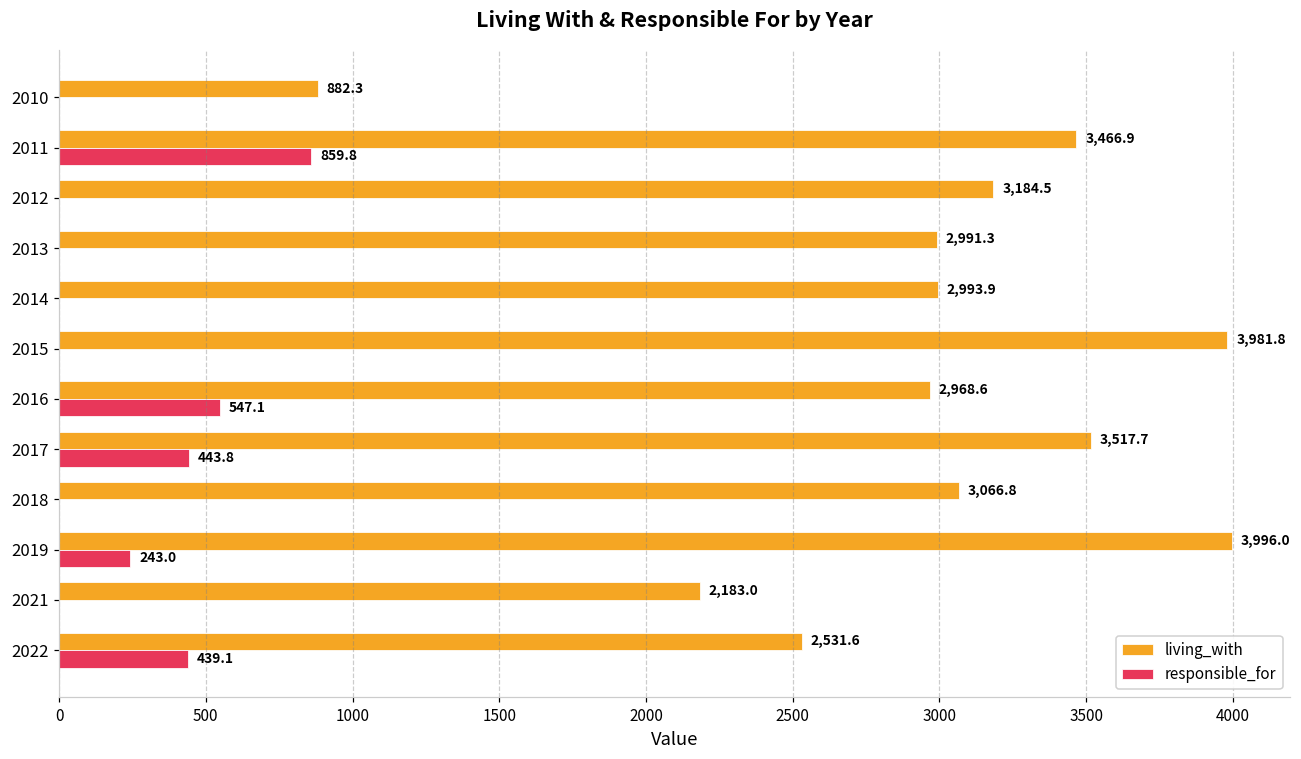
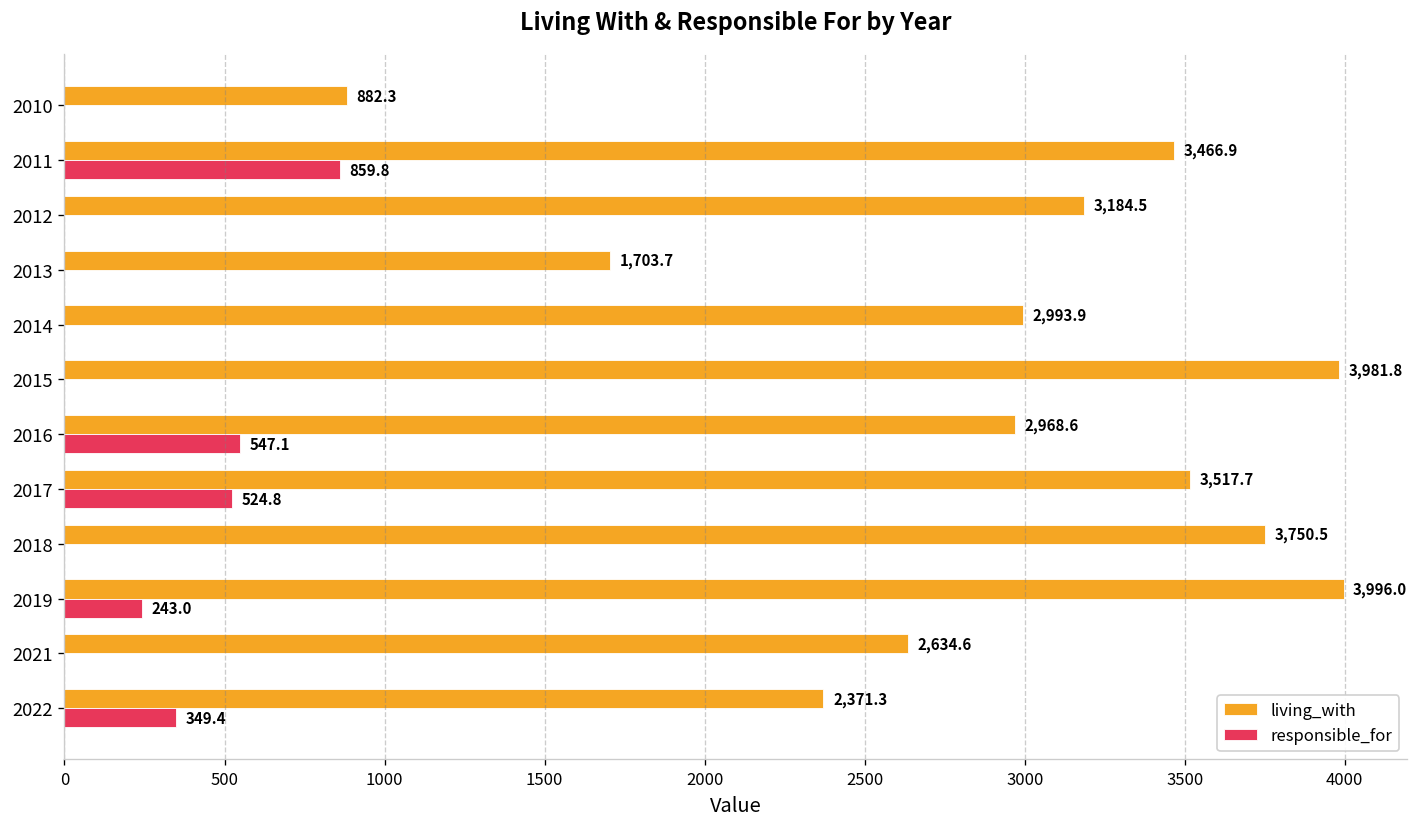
  {
    "living_with": {
      "2010": "882.3",
      "2011": "3,466.9",
      "2012": "3,184.5",
-     "2013": "2,991.3",
+     "2013": "1,703.7",
      "2014": "2,993.9",
      "2015": "3,981.8",
      "2016": "2,968.6",
      "2017": "3,517.7",
-     "2018": "3,066.8",
+     "2018": "3,750.5",
      "2019": "3,996.0",
-     "2021": "2,183.0",
-     "2022": "2,531.6"
+     "2021": "2,634.6",
+     "2022": "2,371.3"
    },
    "responsible_for": {
      "2011": "859.8",
      "2016": "547.1",
-     "2017": "443.8",
+     "2017": "524.8",
      "2019": "243.0",
-     "2022": "439.1"
+     "2022": "349.4"
    }
  }
